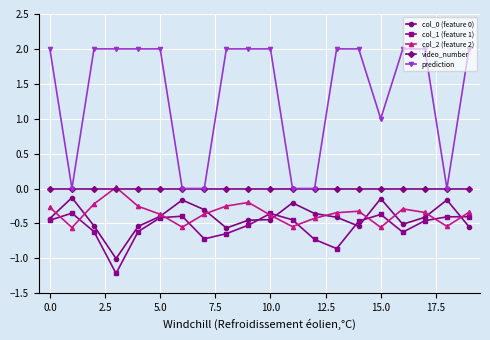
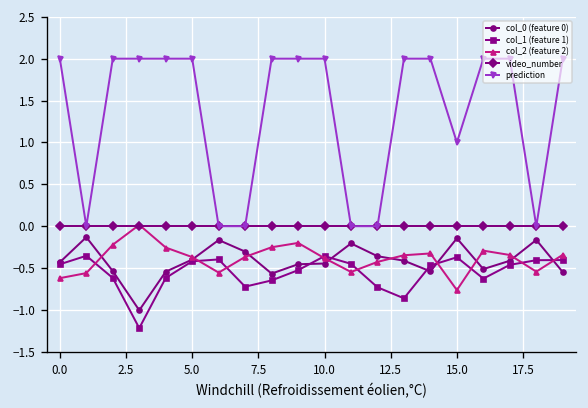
  {
    "col_2 (feature 2)": {
-     "0.0": -0.3,
-     "15.0": -0.6
+     "0.0": -0.6,
+     "15.0": -0.8
    },
    "prediction": {
      "0.0": 2.0,
      "5.0": 2.0,
      "10.0": 2.0,
      "15.0": 1.0
    }
  }
